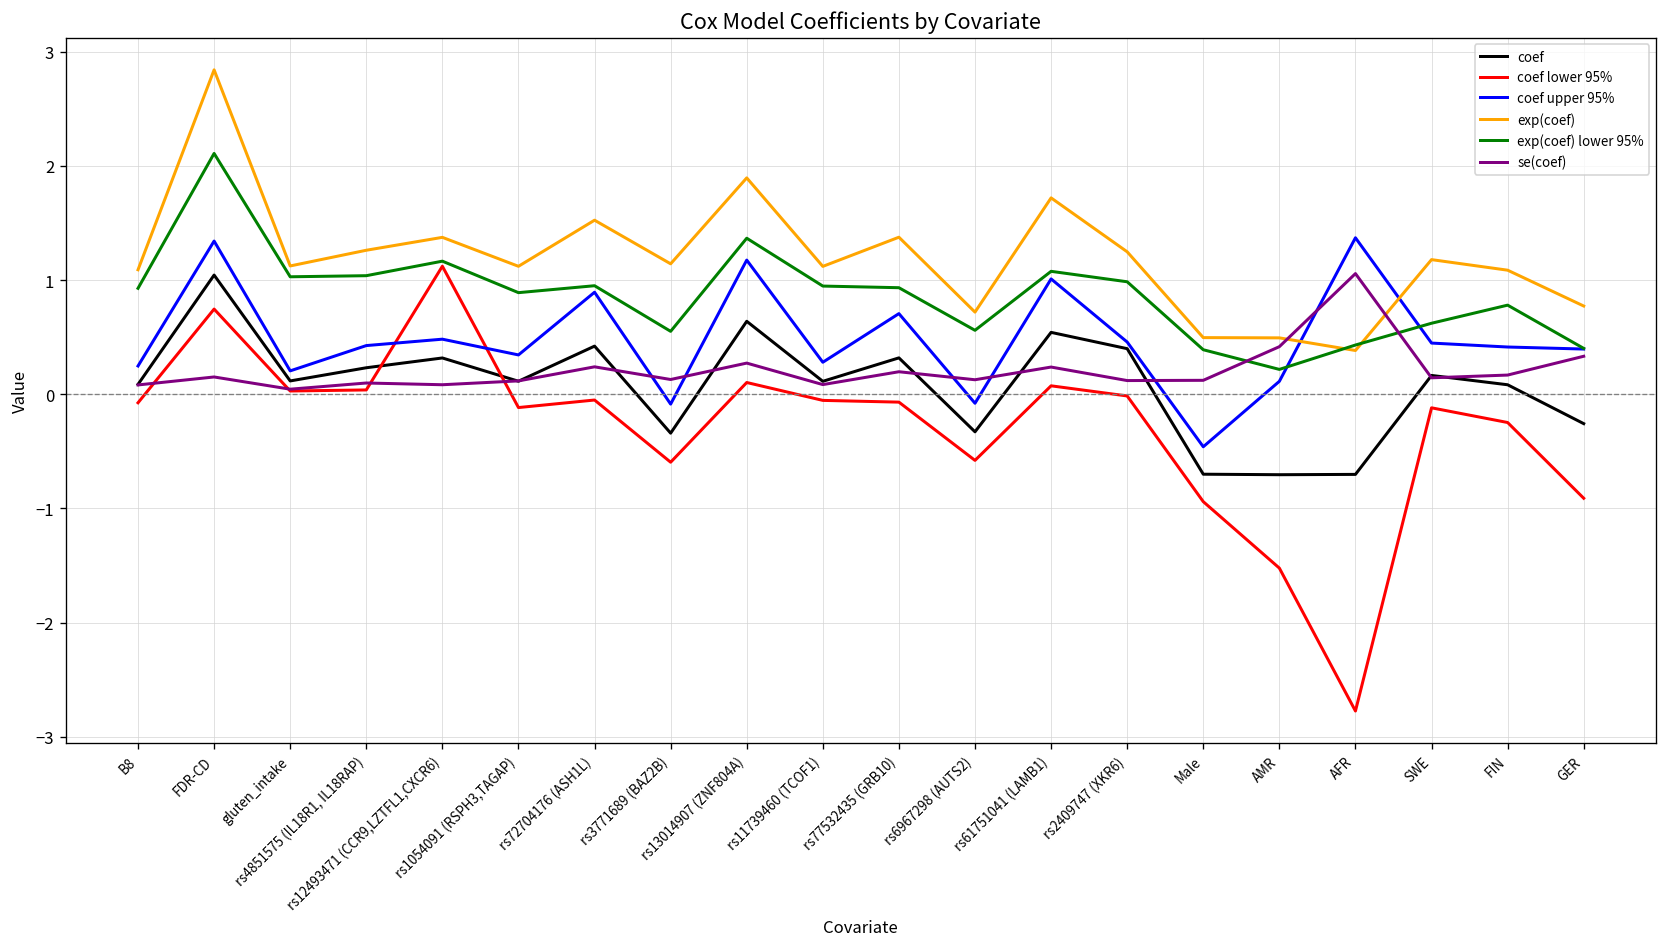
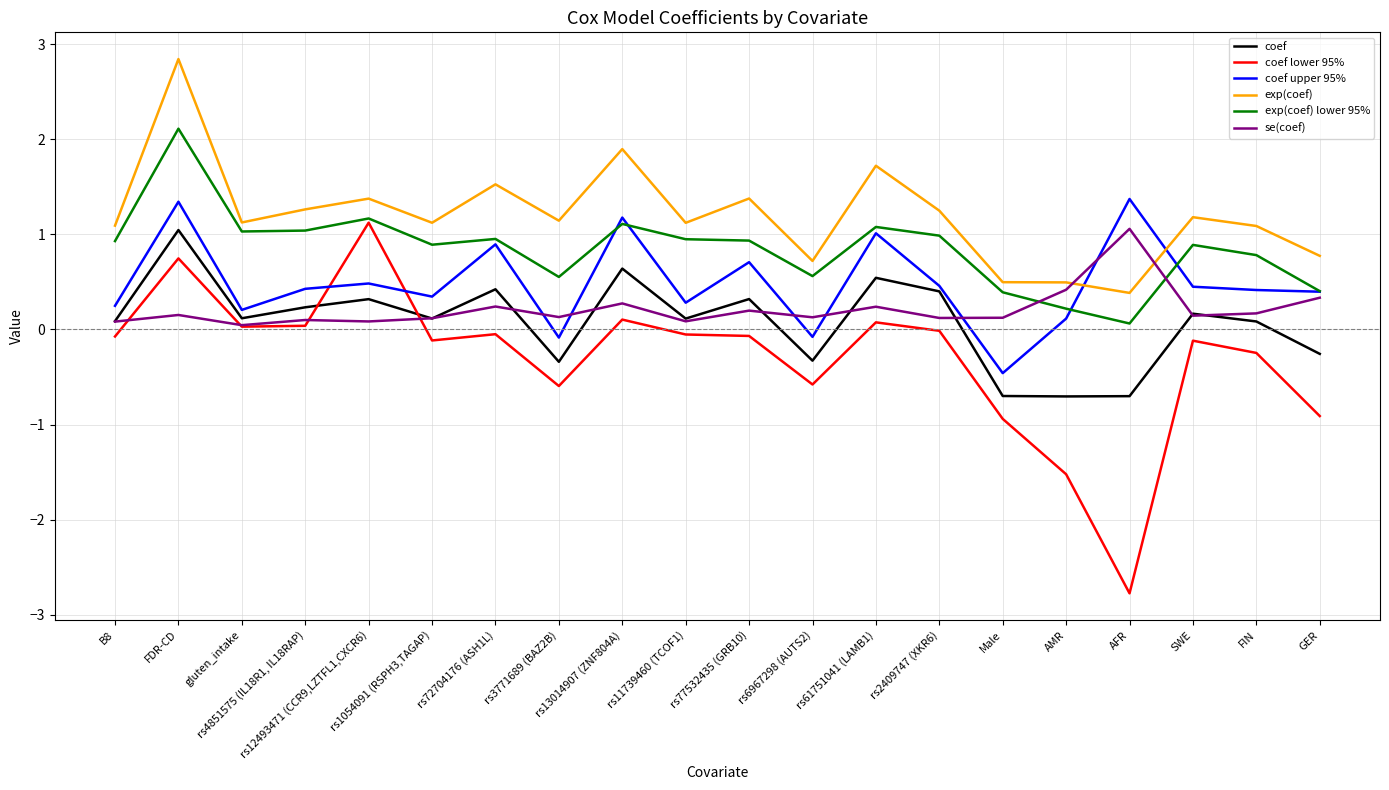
  {
    "coef": {
      "FDR-CD": 1.0,
      "gluten_intake": 0.1,
      "rs4851575 (IL18R1, IL18RAP)": 0.2,
      "rs12493471 (CCR9,LZTFL1,CXCR6)": 0.3,
      "rs72704176 (ASH1L)": 0.4,
      "rs3771689 (BAZ2B)": -0.3,
      "rs13014907 (ZNF804A)": 0.6,
      "rs11739460 (TCOF1)": 0.1,
      "rs77532435 (GRB10)": 0.3,
      "rs6967298 (AUTS2)": -0.3,
      "rs61751041 (LAMB1)": 0.5,
      "rs2409747 (XKR6)": 0.4,
      "Male": -0.7,
      "AMR": -0.7,
      "AFR": -0.7,
      "FIN": 0.1,
      "GER": -0.3
    },
    "coef lower 95%": {
      "B8": -0.1,
      "FDR-CD": 0.7,
      "rs4851575 (IL18R1, IL18RAP)": 0.0,
      "rs12493471 (CCR9,LZTFL1,CXCR6)": 1.1,
      "rs1054091 (RSPH3,TAGAP)": -0.1,
      "rs72704176 (ASH1L)": 0.0,
      "rs3771689 (BAZ2B)": -0.6,
      "rs13014907 (ZNF804A)": 0.1,
      "rs11739460 (TCOF1)": -0.1,
      "rs77532435 (GRB10)": -0.1,
      "rs6967298 (AUTS2)": -0.6,
      "rs61751041 (LAMB1)": 0.1,
      "rs2409747 (XKR6)": 0.0,
      "Male": -0.9,
      "AMR": -1.5,
      "AFR": -2.8,
      "SWE": -0.1,
      "FIN": -0.2,
      "GER": -0.9
    },
    "coef upper 95%": {
      "B8": 0.2,
      "FDR-CD": 1.3,
      "gluten_intake": 0.2,
      "rs4851575 (IL18R1, IL18RAP)": 0.4,
      "rs12493471 (CCR9,LZTFL1,CXCR6)": 0.5,
      "rs1054091 (RSPH3,TAGAP)": 0.3,
      "rs72704176 (ASH1L)": 0.9,
      "rs3771689 (BAZ2B)": -0.1,
      "rs13014907 (ZNF804A)": 1.2,
      "rs11739460 (TCOF1)": 0.3,
      "rs77532435 (GRB10)": 0.7,
      "rs6967298 (AUTS2)": -0.1,
      "rs61751041 (LAMB1)": 1.0,
      "rs2409747 (XKR6)": 0.5,
      "Male": -0.5,
      "AMR": 0.1,
      "AFR": 1.4,
      "SWE": 0.4,
      "FIN": 0.4
    },
    "exp(coef)": {
      "B8": 1.1,
      "FDR-CD": 2.8,
      "gluten_intake": 1.1,
      "rs4851575 (IL18R1, IL18RAP)": 1.3,
      "rs12493471 (CCR9,LZTFL1,CXCR6)": 1.4,
      "rs1054091 (RSPH3,TAGAP)": 1.1,
      "rs72704176 (ASH1L)": 1.5,
      "rs3771689 (BAZ2B)": 1.1,
      "rs13014907 (ZNF804A)": 1.9,
      "rs11739460 (TCOF1)": 1.1,
      "rs77532435 (GRB10)": 1.4,
      "rs6967298 (AUTS2)": 0.7,
      "rs61751041 (LAMB1)": 1.7,
      "rs2409747 (XKR6)": 1.2,
      "Male": 0.5,
      "AMR": 0.5,
      "AFR": 0.4,
      "SWE": 1.2,
      "FIN": 1.1,
      "GER": 0.8
    },
    "exp(coef) lower 95%": {
      "B8": 0.9,
      "FDR-CD": 2.1,
      "gluten_intake": 1.0,
      "rs4851575 (IL18R1, IL18RAP)": 1.0,
      "rs12493471 (CCR9,LZTFL1,CXCR6)": 1.2,
      "rs1054091 (RSPH3,TAGAP)": 0.9,
      "rs72704176 (ASH1L)": 1.0,
      "rs3771689 (BAZ2B)": 0.6,
-     "rs13014907 (ZNF804A)": 1.4,
+     "rs13014907 (ZNF804A)": 1.1,
      "rs11739460 (TCOF1)": 0.9,
      "rs77532435 (GRB10)": 0.9,
      "rs6967298 (AUTS2)": 0.6,
      "rs61751041 (LAMB1)": 1.1,
      "rs2409747 (XKR6)": 1.0,
      "Male": 0.4,
      "AMR": 0.2,
-     "AFR": 0.4,
-     "SWE": 0.6,
+     "AFR": 0.1,
+     "SWE": 0.9,
      "FIN": 0.8
    },
    "se(coef)": {
      "FDR-CD": 0.2,
      "rs4851575 (IL18R1, IL18RAP)": 0.1,
      "rs12493471 (CCR9,LZTFL1,CXCR6)": 0.1,
      "rs72704176 (ASH1L)": 0.2,
      "rs3771689 (BAZ2B)": 0.1,
      "rs13014907 (ZNF804A)": 0.3,
      "rs11739460 (TCOF1)": 0.1,
      "rs77532435 (GRB10)": 0.2,
      "rs6967298 (AUTS2)": 0.1,
      "rs61751041 (LAMB1)": 0.2,
      "rs2409747 (XKR6)": 0.1,
      "Male": 0.1,
      "AMR": 0.4,
      "AFR": 1.1,
      "FIN": 0.2,
      "GER": 0.3
    }
  }
